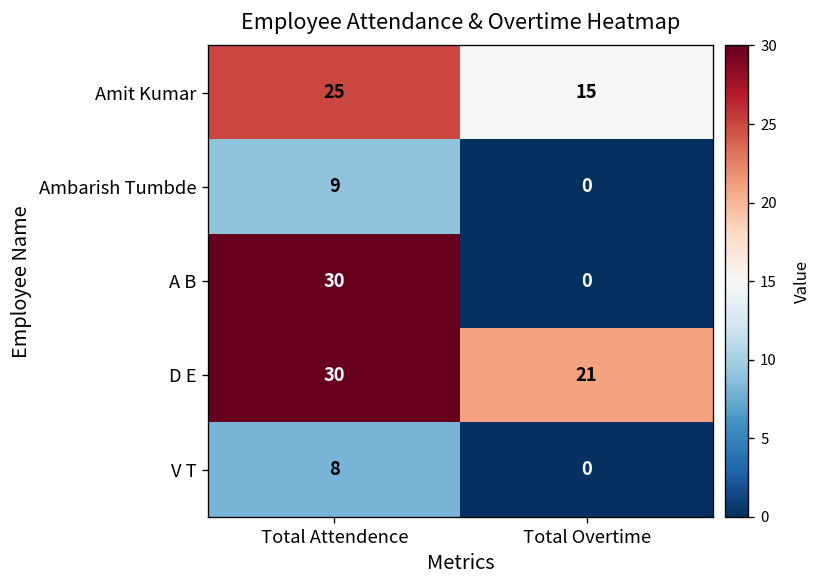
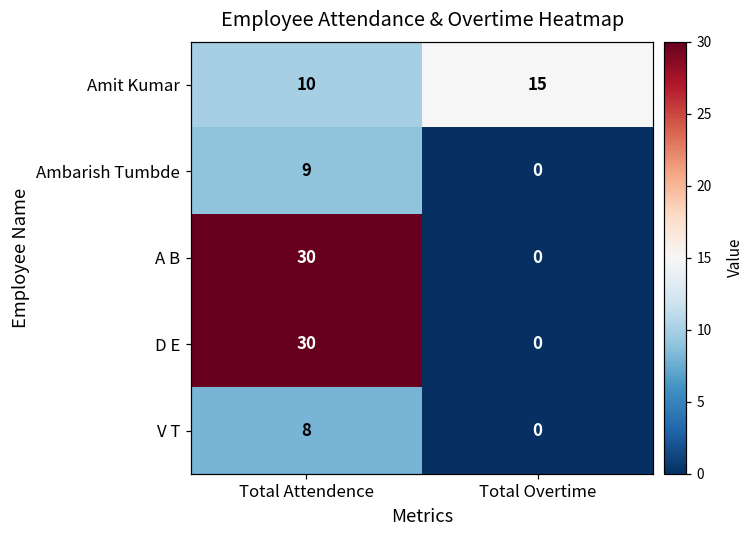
  {
    "Amit Kumar": {
-     "Total Attendence": 25,
+     "Total Attendence": 10,
      "Total Overtime": 15
    },
    "Ambarish Tumbde": {
      "Total Attendence": 9,
      "Total Overtime": 0
    },
    "A B": {
      "Total Attendence": 30,
      "Total Overtime": 0
    },
    "D E": {
      "Total Attendence": 30,
-     "Total Overtime": 21
+     "Total Overtime": 0
    },
    "V T": {
      "Total Attendence": 8,
      "Total Overtime": 0
    }
  }
